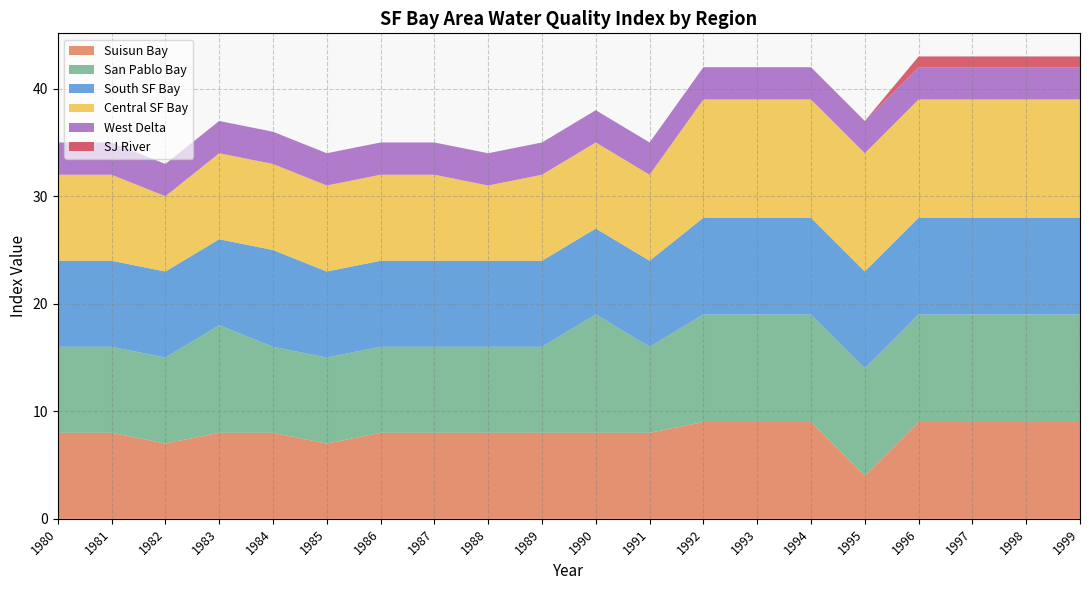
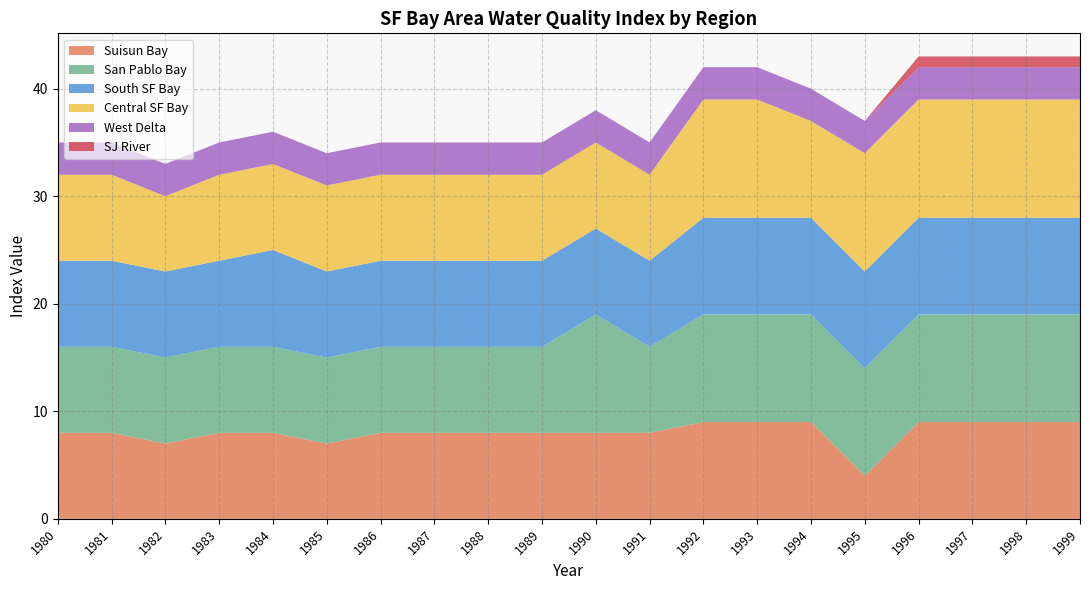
  {
    "Suisun Bay": {
      "1980": 8,
      "1981": 8,
      "1982": 7,
      "1983": 8,
      "1984": 8,
      "1985": 7,
      "1986": 8,
      "1987": 8,
      "1988": 8,
      "1989": 8,
      "1990": 8,
      "1991": 8,
      "1992": 9,
      "1993": 9,
      "1994": 9,
      "1995": 4,
      "1996": 9,
      "1997": 9,
      "1998": 9,
      "1999": 9
    },
    "San Pablo Bay": {
      "1980": 8,
      "1981": 8,
      "1982": 8,
-     "1983": 10,
+     "1983": 8,
      "1984": 8,
      "1985": 8,
      "1986": 8,
      "1987": 8,
      "1988": 8,
      "1989": 8,
      "1990": 11,
      "1991": 8,
      "1992": 10,
      "1993": 10,
      "1994": 10,
      "1995": 10,
      "1996": 10,
      "1997": 10,
      "1998": 10,
      "1999": 10
    },
    "South SF Bay": {
      "1980": 8,
      "1981": 8,
      "1982": 8,
      "1983": 8,
      "1984": 9,
      "1985": 8,
      "1986": 8,
      "1987": 8,
      "1988": 8,
      "1989": 8,
      "1990": 8,
      "1991": 8,
      "1992": 9,
      "1993": 9,
      "1994": 9,
      "1995": 9,
      "1996": 9,
      "1997": 9,
      "1998": 9,
      "1999": 9
    },
    "Central SF Bay": {
      "1980": 8,
      "1981": 8,
      "1982": 7,
      "1983": 8,
      "1984": 8,
      "1985": 8,
      "1986": 8,
      "1987": 8,
-     "1988": 7,
+     "1988": 8,
      "1989": 8,
      "1990": 8,
      "1991": 8,
      "1992": 11,
      "1993": 11,
-     "1994": 11,
+     "1994": 9,
      "1995": 11,
      "1996": 11,
      "1997": 11,
      "1998": 11,
      "1999": 11
    },
    "West Delta": {
      "1996": 3,
      "1997": 3,
      "1998": 3,
      "1999": 3
    },
    "SJ River": {
      "1996": 1,
      "1997": 1,
      "1998": 1,
      "1999": 1
    }
  }
